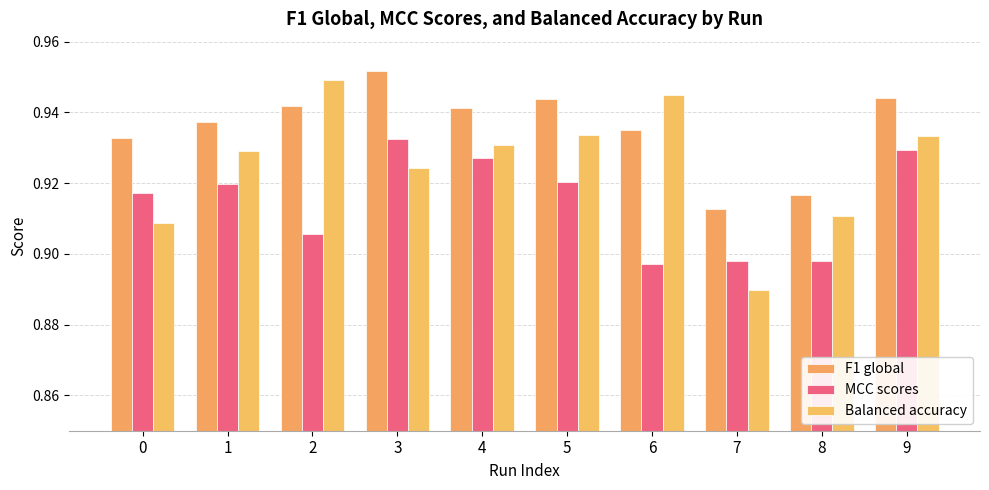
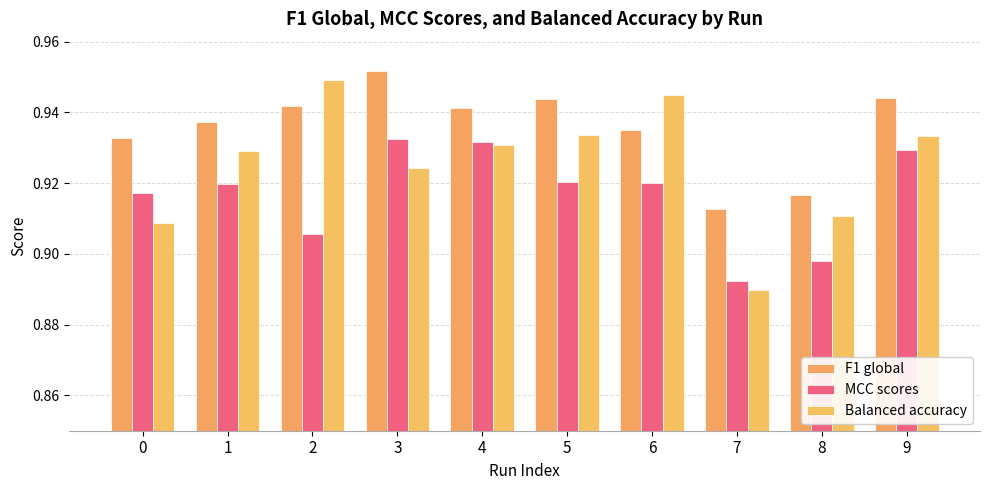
  {
    "MCC scores": {
      "0": 0.917,
      "1": 0.920,
      "2": 0.906,
      "3": 0.932,
-     "4": 0.927,
+     "4": 0.932,
      "5": 0.920,
-     "6": 0.897,
-     "7": 0.898,
+     "6": 0.920,
+     "7": 0.892,
      "8": 0.898,
      "9": 0.929
    }
  }
